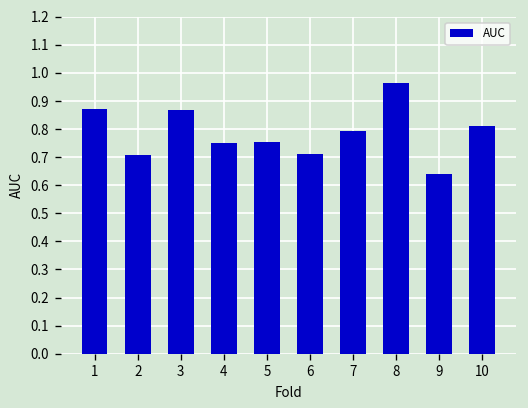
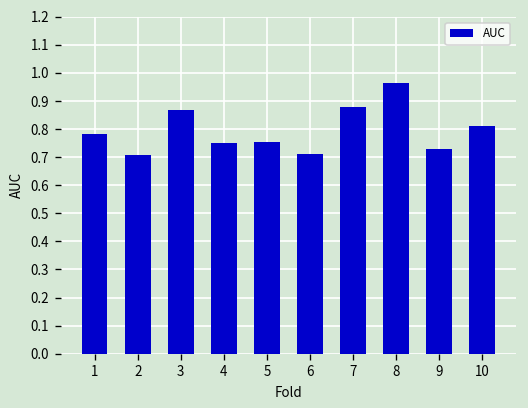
  {
-   "1": 0.87,
+   "1": 0.78,
    "2": 0.71,
    "3": 0.87,
    "4": 0.75,
    "5": 0.76,
    "6": 0.71,
-   "7": 0.79,
+   "7": 0.88,
    "8": 0.96,
-   "9": 0.64,
+   "9": 0.73,
    "10": 0.81
  }
